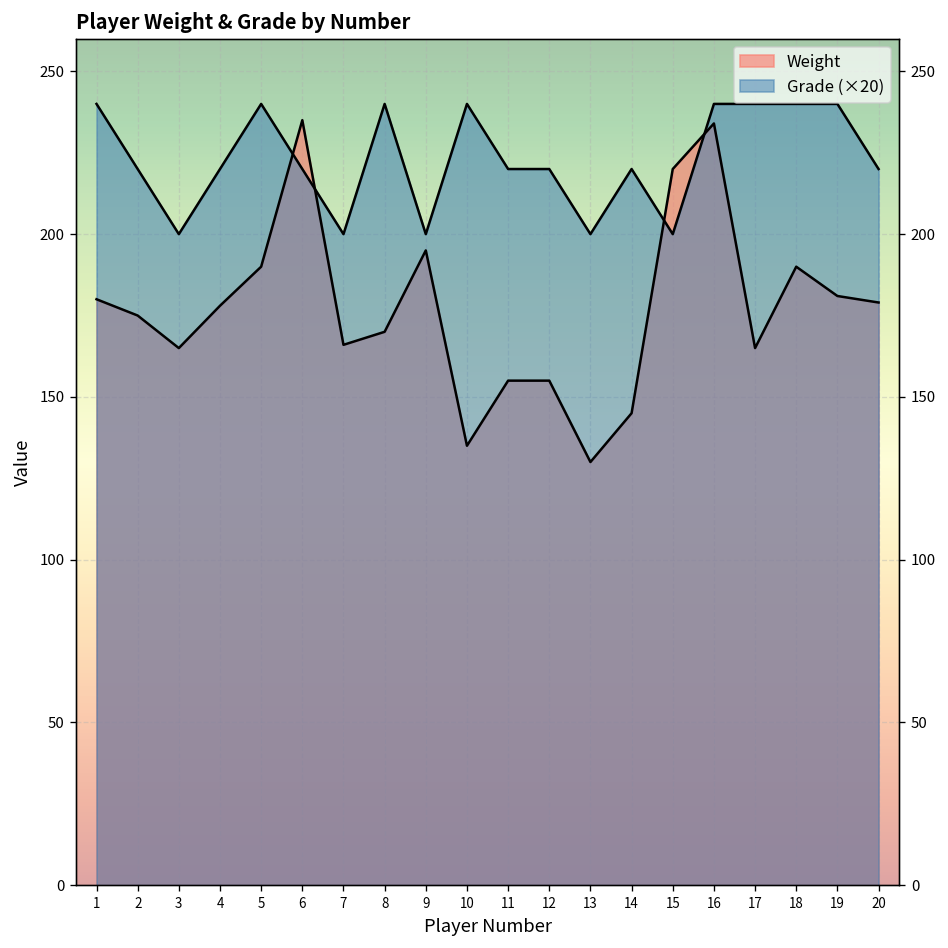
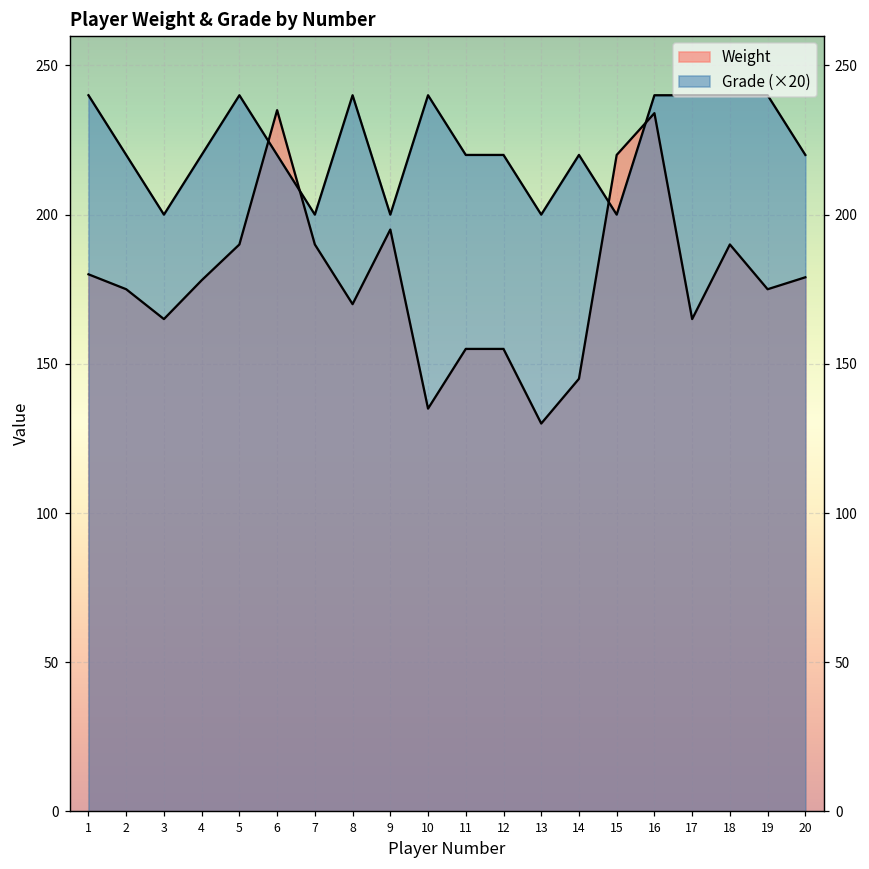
  {
    "Weight": {
      "1": 180,
      "2": 175,
      "3": 165,
      "4": 178,
      "5": 190,
      "6": 235,
-     "7": 166,
+     "7": 190,
      "8": 170,
      "9": 195,
      "10": 135,
      "11": 155,
      "12": 155,
      "13": 130,
      "14": 145,
      "15": 220,
      "16": 234,
      "17": 165,
      "18": 190,
-     "19": 181,
+     "19": 175,
      "20": 179
    },
    "Grade (×20)": {
      "1": 240,
      "2": 220,
      "3": 200,
      "4": 220,
      "5": 240,
      "6": 220,
      "7": 200,
      "8": 240,
      "9": 200,
      "10": 240,
      "11": 220,
      "12": 220,
      "13": 200,
      "14": 220,
      "15": 200,
      "16": 240,
      "17": 240,
      "18": 240,
      "19": 240,
      "20": 220
    }
  }
